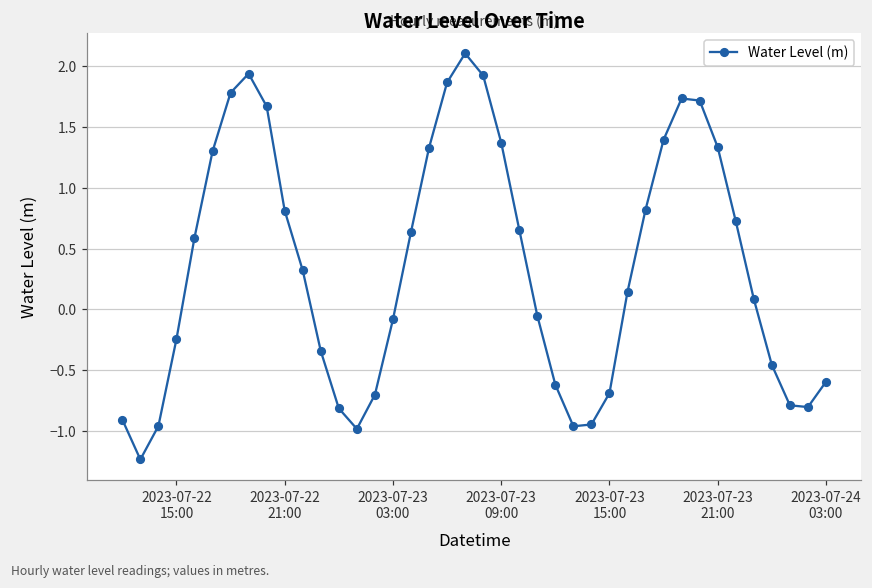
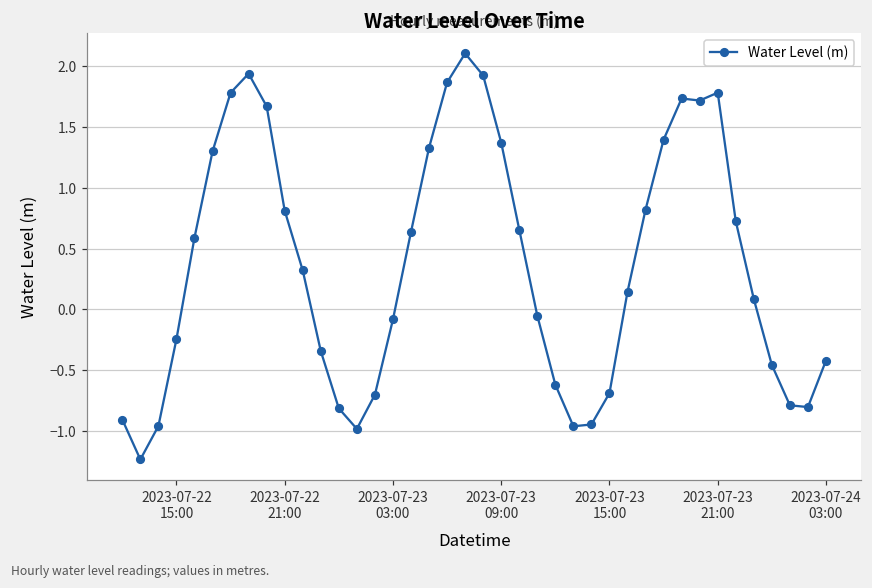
  {
    "2023-07-22 15:00": -0.25,
    "2023-07-22 21:00": 0.81,
    "2023-07-23 03:00": -0.08,
    "2023-07-23 09:00": 1.37,
    "2023-07-23 15:00": -0.69,
-   "2023-07-23 21:00": 1.33,
-   "2023-07-24 03:00": -0.60
+   "2023-07-23 21:00": 1.78,
+   "2023-07-24 03:00": -0.42
  }
